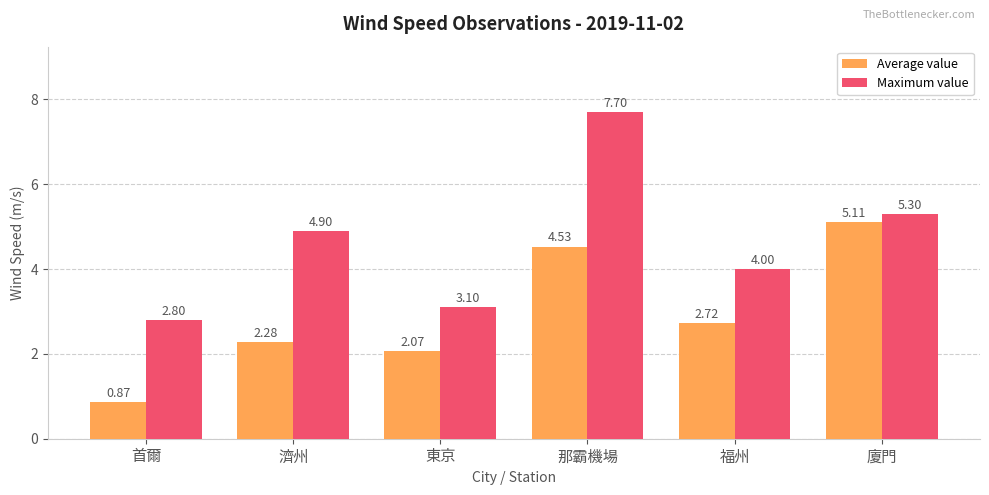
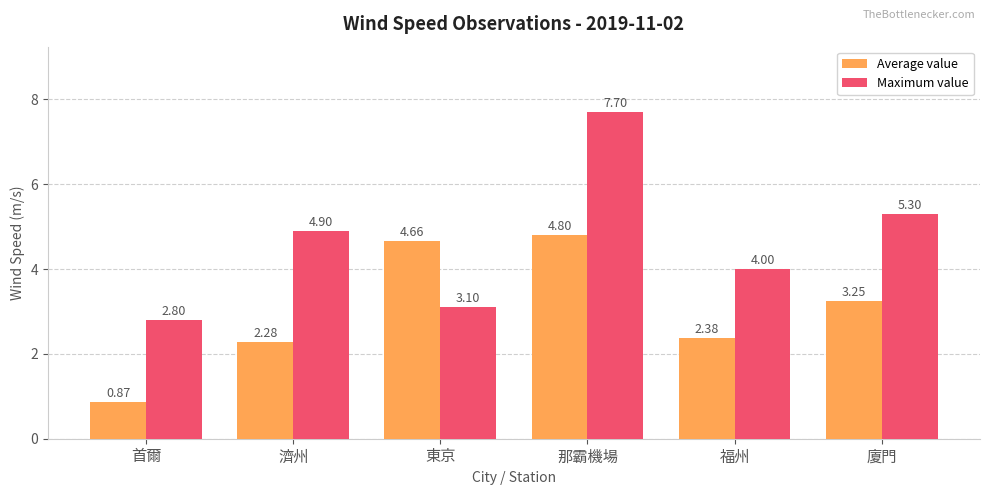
  {
    "Average value": {
      "首爾": 0.87,
      "濟州": 2.28,
-     "東京": 2.07,
-     "那霸機場": 4.53,
-     "福州": 2.72,
-     "廈門": 5.11
+     "東京": 4.66,
+     "那霸機場": 4.80,
+     "福州": 2.38,
+     "廈門": 3.25
    },
    "Maximum value": {
      "首爾": 2.80,
      "濟州": 4.90,
      "東京": 3.10,
      "那霸機場": 7.70,
      "福州": 4.00,
      "廈門": 5.30
    }
  }
